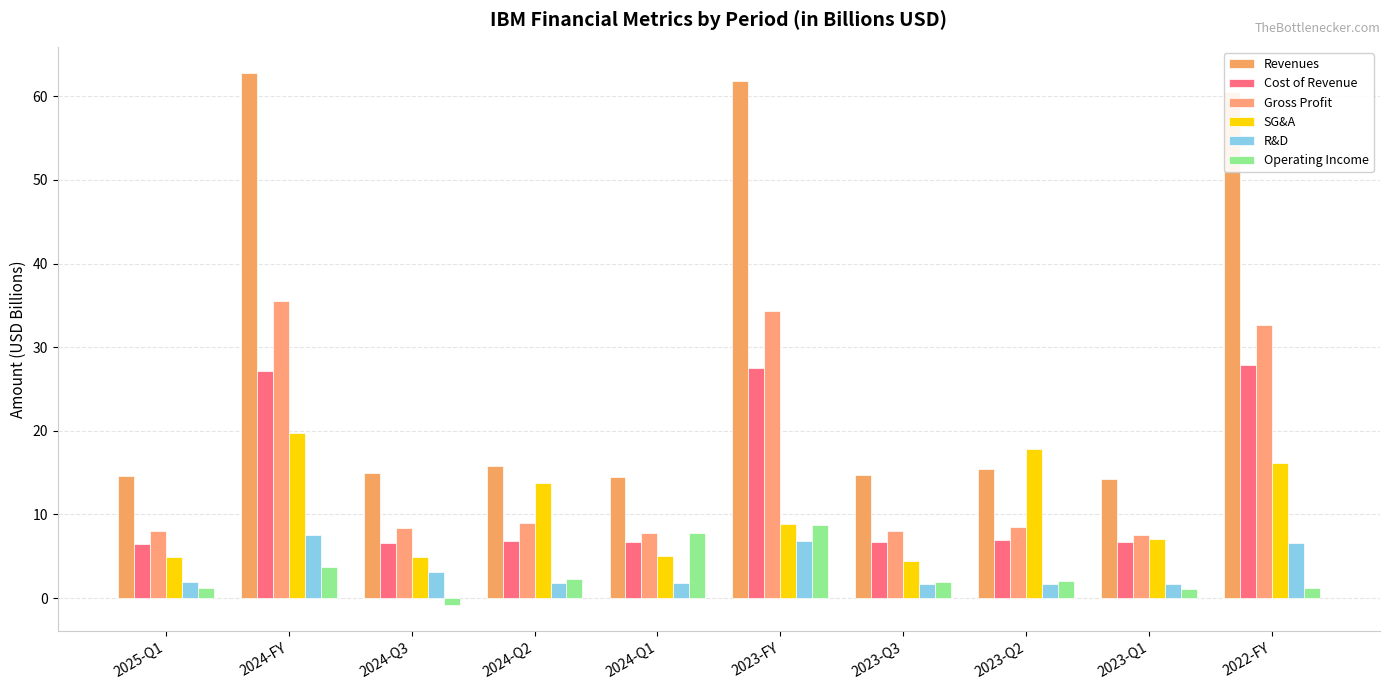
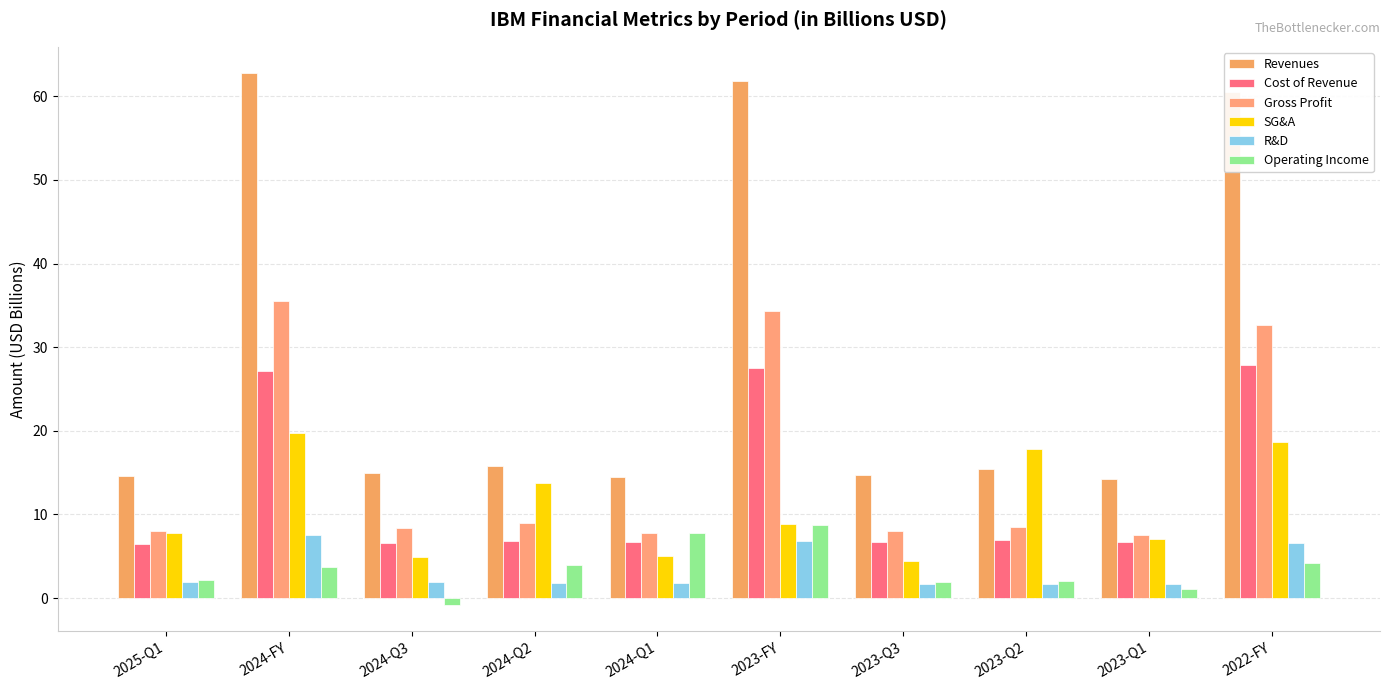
  {
    "SG&A": {
-     "2025-Q1": 5,
+     "2025-Q1": 8,
      "2024-FY": 20,
      "2024-Q3": 5,
      "2024-Q2": 14,
      "2024-Q1": 5,
      "2023-FY": 9,
      "2023-Q3": 4,
      "2023-Q2": 18,
      "2023-Q1": 7,
-     "2022-FY": 16
+     "2022-FY": 19
    },
    "R&D": {
      "2025-Q1": 2,
      "2024-FY": 7,
-     "2024-Q3": 3,
+     "2024-Q3": 2,
      "2024-Q2": 2,
      "2024-Q1": 2,
      "2023-FY": 7,
      "2023-Q3": 2,
      "2023-Q2": 2,
      "2023-Q1": 2,
      "2022-FY": 7
    },
    "Operating Income": {
-     "2025-Q1": 1,
+     "2025-Q1": 2,
      "2024-FY": 4,
      "2024-Q3": -1,
-     "2024-Q2": 2,
+     "2024-Q2": 4,
      "2024-Q1": 8,
      "2023-FY": 9,
      "2023-Q3": 2,
      "2023-Q2": 2,
      "2023-Q1": 1,
-     "2022-FY": 1
+     "2022-FY": 4
    }
  }
